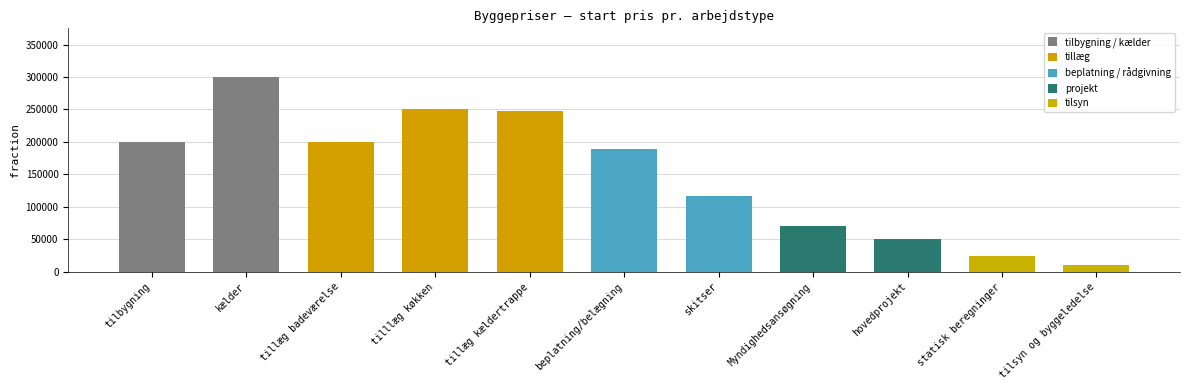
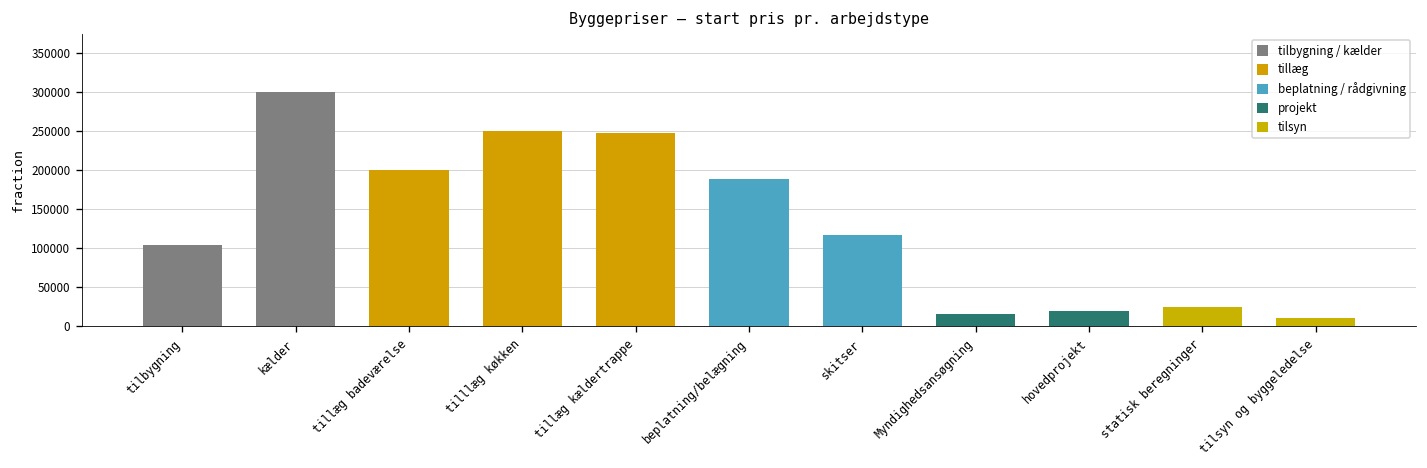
  {
-   "tilbygning": 200000,
+   "tilbygning": 100000,
    "kælder": 300000,
    "tillæg badeværelse": 200000,
    "tilllæg køkken": 250000,
    "tillæg kældertrappe": 250000,
    "beplatning/belægning": 190000,
    "skitser": 120000,
-   "Myndighedsansøgning": 70000,
-   "hovedprojekt": 50000,
+   "Myndighedsansøgning": 20000,
+   "hovedprojekt": 20000,
    "statisk beregninger": 30000,
    "tilsyn og byggeledelse": 10000
  }
